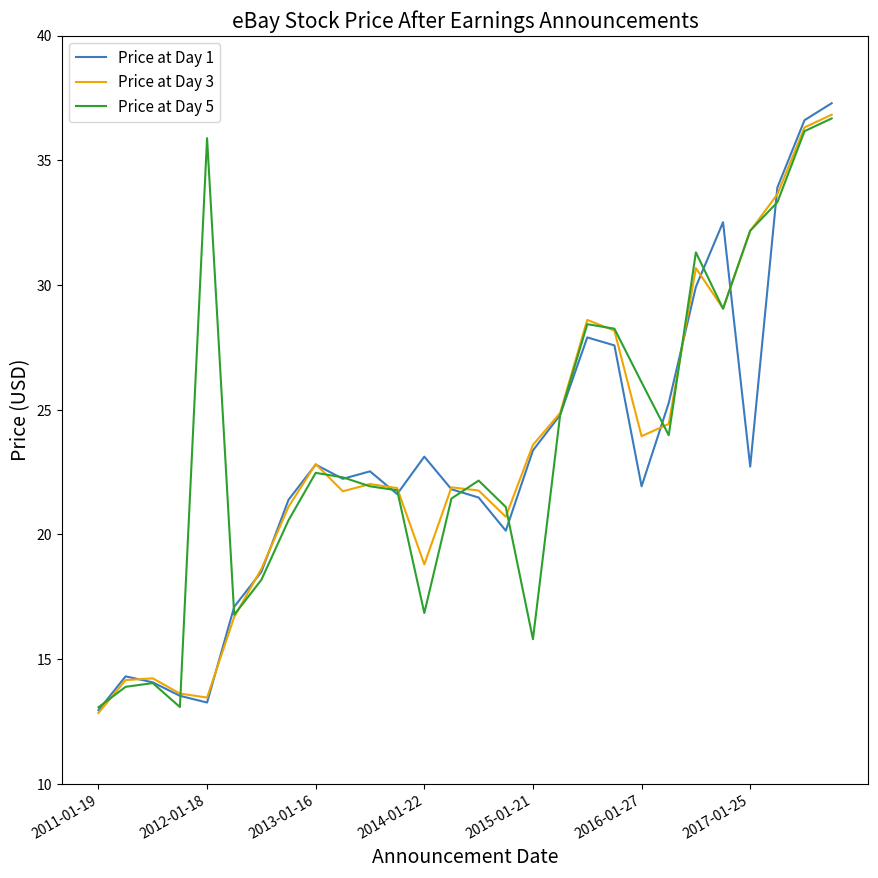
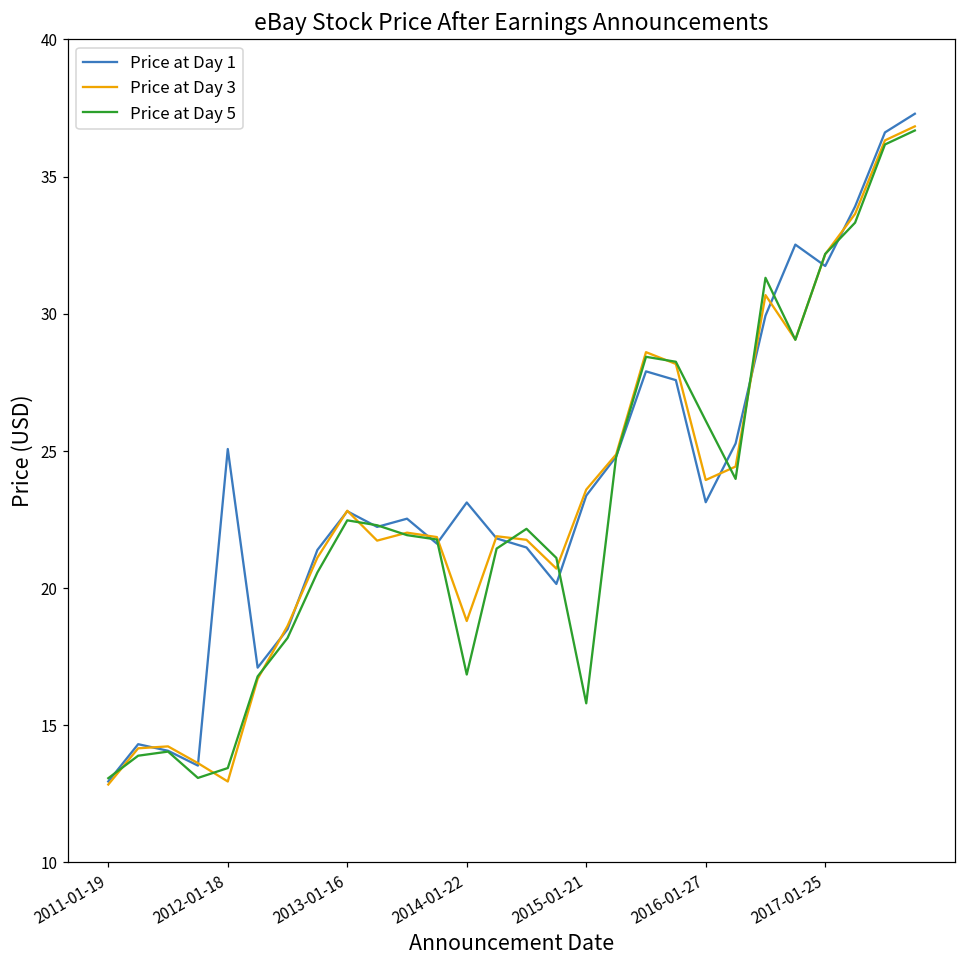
  {
    "Price at Day 1": {
      "2011-01-19": 13.0,
-     "2012-01-18": 13.3,
+     "2012-01-18": 25.1,
      "2014-01-22": 23.1,
      "2015-01-21": 23.4,
-     "2016-01-27": 21.9,
-     "2017-01-25": 22.7
+     "2016-01-27": 23.1,
+     "2017-01-25": 31.7
    },
    "Price at Day 3": {
      "2011-01-19": 12.8,
-     "2012-01-18": 13.5,
+     "2012-01-18": 13.0,
      "2014-01-22": 18.8,
      "2015-01-21": 23.6,
      "2016-01-27": 23.9
    },
    "Price at Day 5": {
      "2011-01-19": 13.1,
-     "2012-01-18": 35.9,
+     "2012-01-18": 13.4,
      "2013-01-16": 22.5,
      "2014-01-22": 16.9,
      "2015-01-21": 15.8,
      "2016-01-27": 26.1
    }
  }
